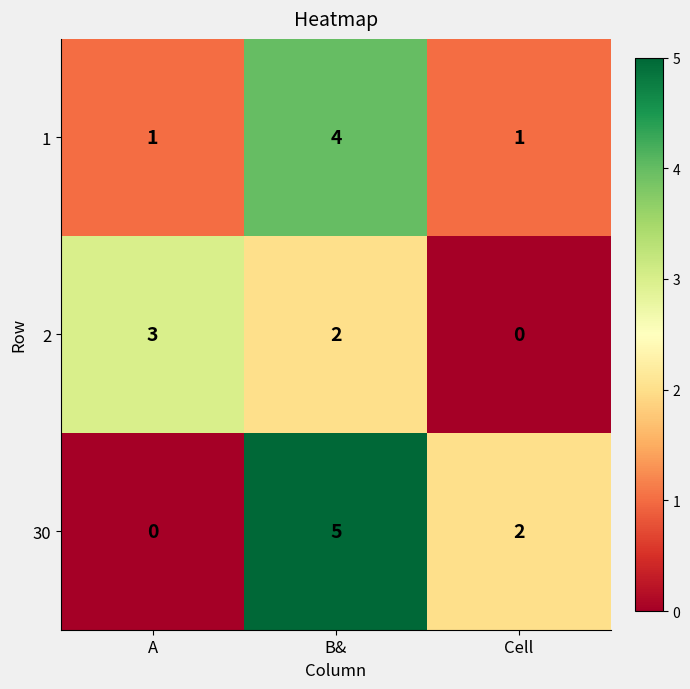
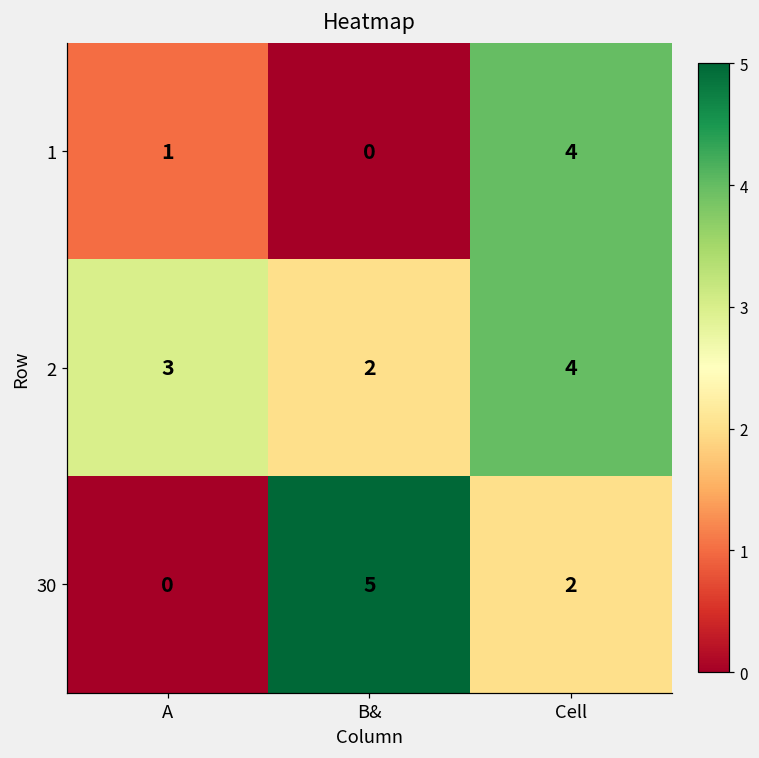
  {
    "1": {
      "A": 1,
-     "B&": 4,
-     "Cell": 1
+     "B&": 0,
+     "Cell": 4
    },
    "2": {
      "A": 3,
      "B&": 2,
-     "Cell": 0
+     "Cell": 4
    },
    "30": {
      "A": 0,
      "B&": 5,
      "Cell": 2
    }
  }
